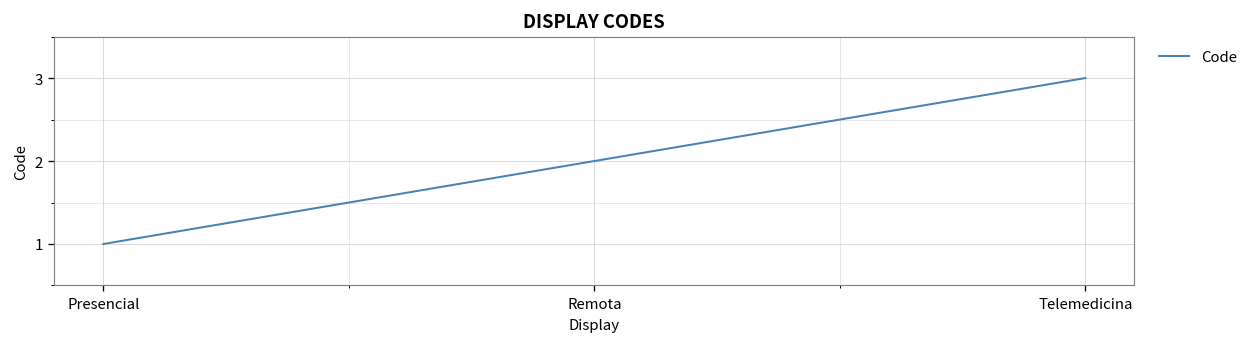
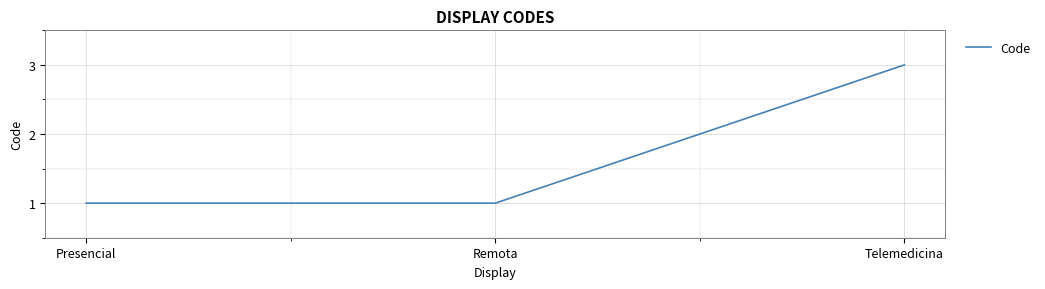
  {
    "Presencial": 1,
-   "Remota": 2,
+   "Remota": 1,
    "Telemedicina": 3
  }
